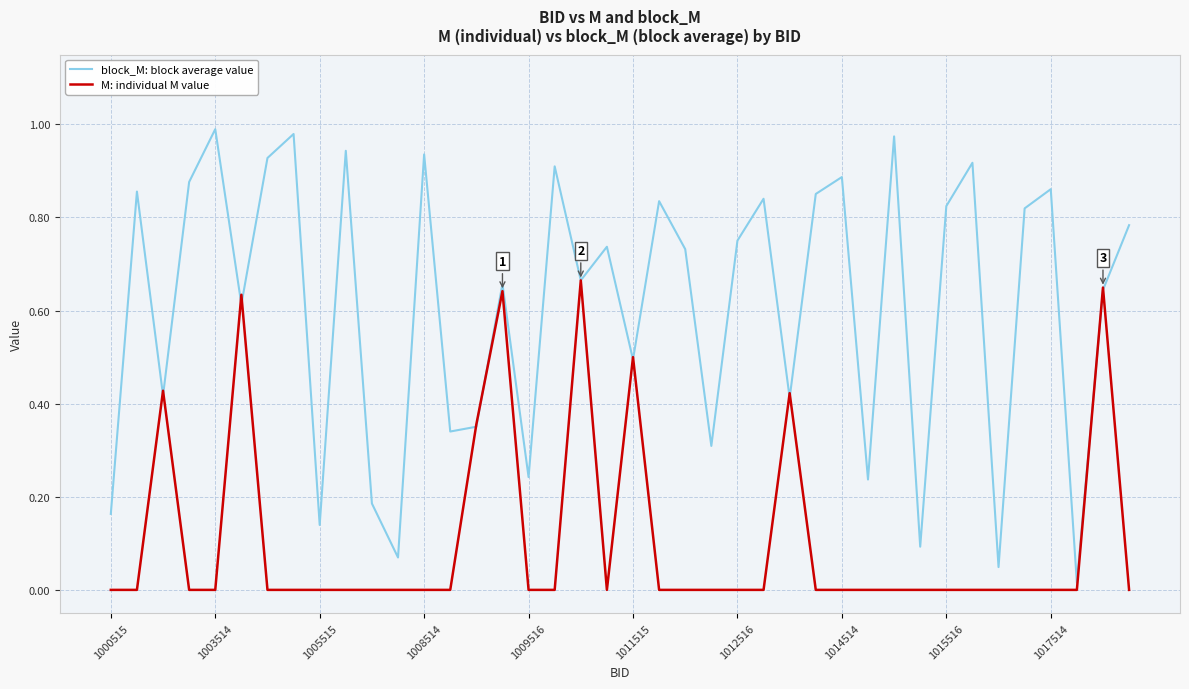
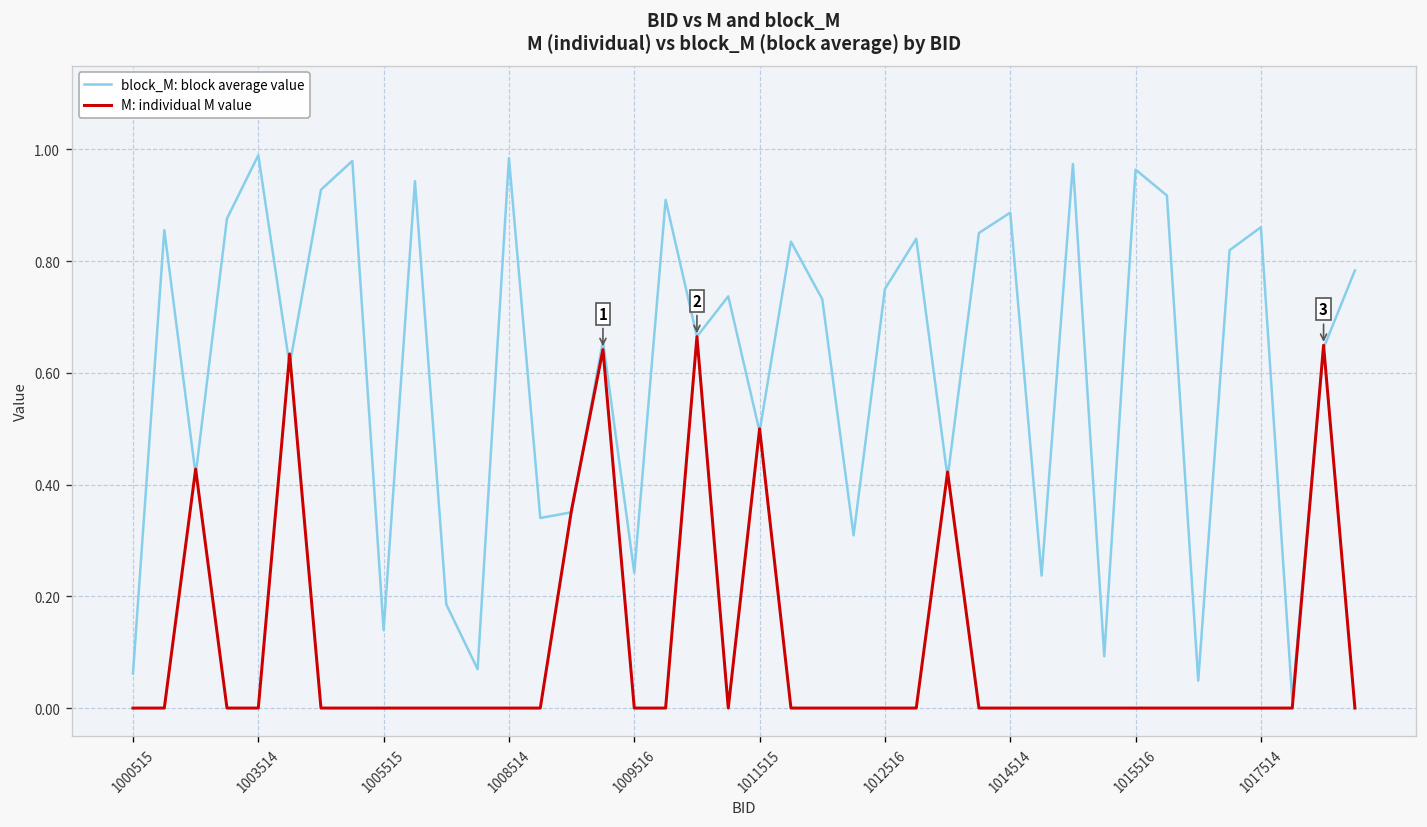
  {
    "block_M: block average value": {
-     "1000515": 0.16,
+     "1000515": 0.06,
      "1003514": 0.99,
      "1005515": 0.14,
-     "1008514": 0.94,
+     "1008514": 0.98,
      "1009516": 0.24,
      "1012516": 0.75,
      "1014514": 0.89,
-     "1015516": 0.82,
+     "1015516": 0.96,
      "1017514": 0.86
    },
    "M: individual M value": {
      "1000515": 0.00,
      "1003514": 0.00,
      "1005515": 0.00,
      "1008514": 0.00,
      "1009516": 0.00,
      "1012516": 0.00,
      "1014514": 0.00,
      "1015516": 0.00,
      "1017514": 0.00
    }
  }
